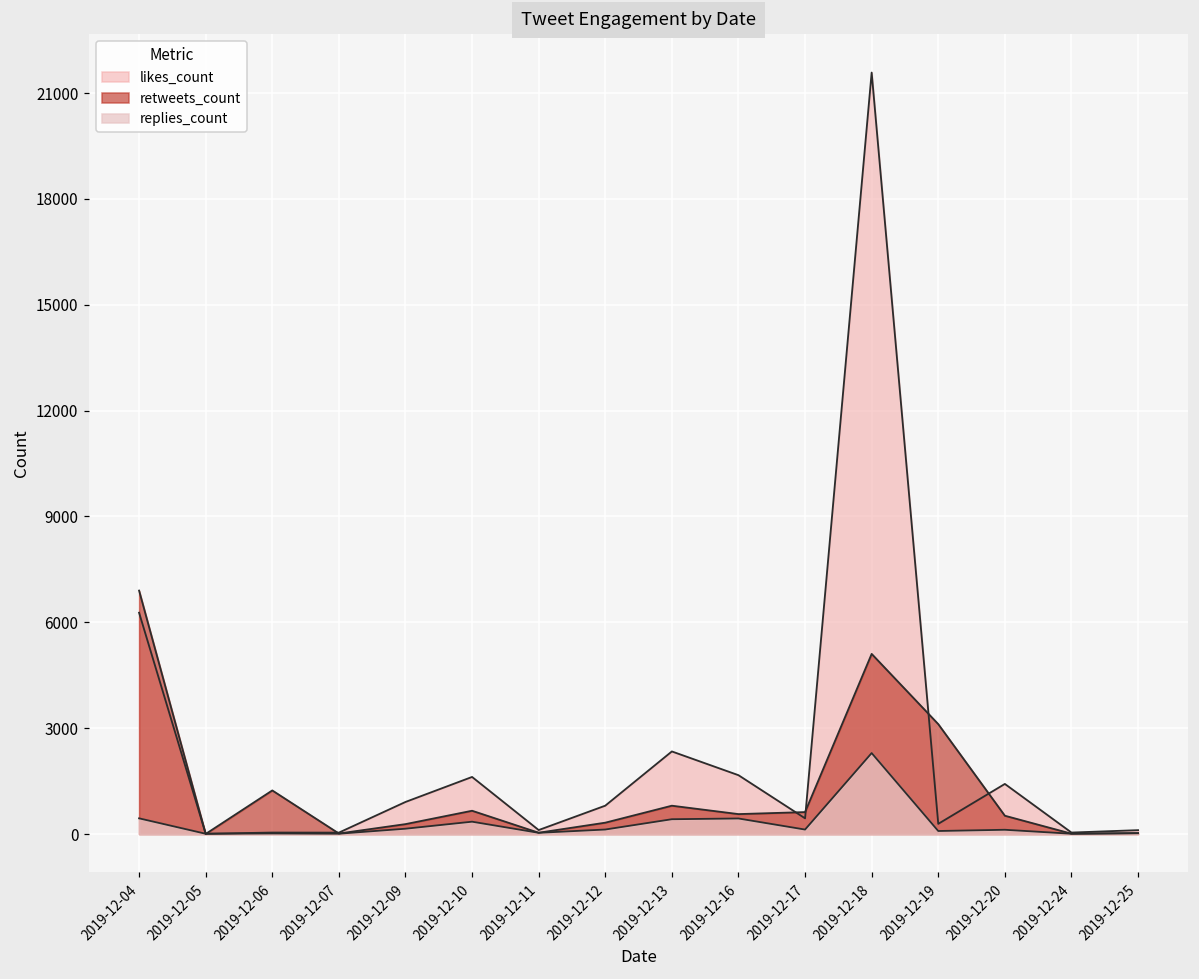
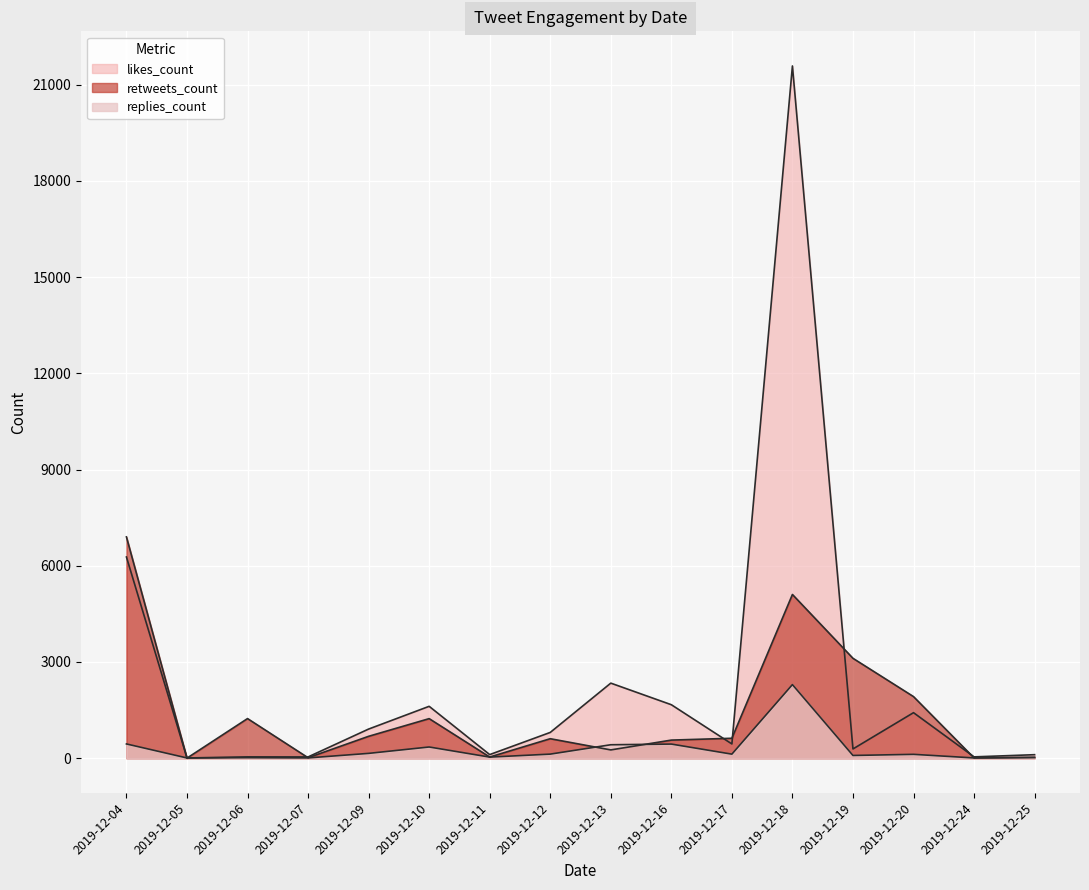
  {
    "retweets_count": {
      "2019-12-04": 6900,
      "2019-12-06": 1200,
-     "2019-12-09": 300,
-     "2019-12-10": 700,
-     "2019-12-12": 300,
-     "2019-12-13": 800,
+     "2019-12-09": 700,
+     "2019-12-10": 1200,
+     "2019-12-12": 600,
+     "2019-12-13": 300,
      "2019-12-16": 600,
      "2019-12-17": 600,
      "2019-12-18": 5100,
      "2019-12-19": 3100,
-     "2019-12-20": 500
+     "2019-12-20": 1900
    }
  }
